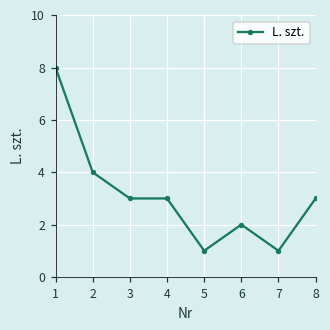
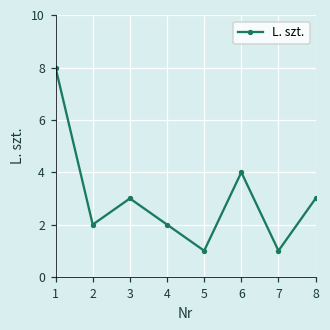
  {
    "1": 8,
-   "2": 4,
+   "2": 2,
    "3": 3,
-   "4": 3,
+   "4": 2,
    "5": 1,
-   "6": 2,
+   "6": 4,
    "7": 1,
    "8": 3
  }
